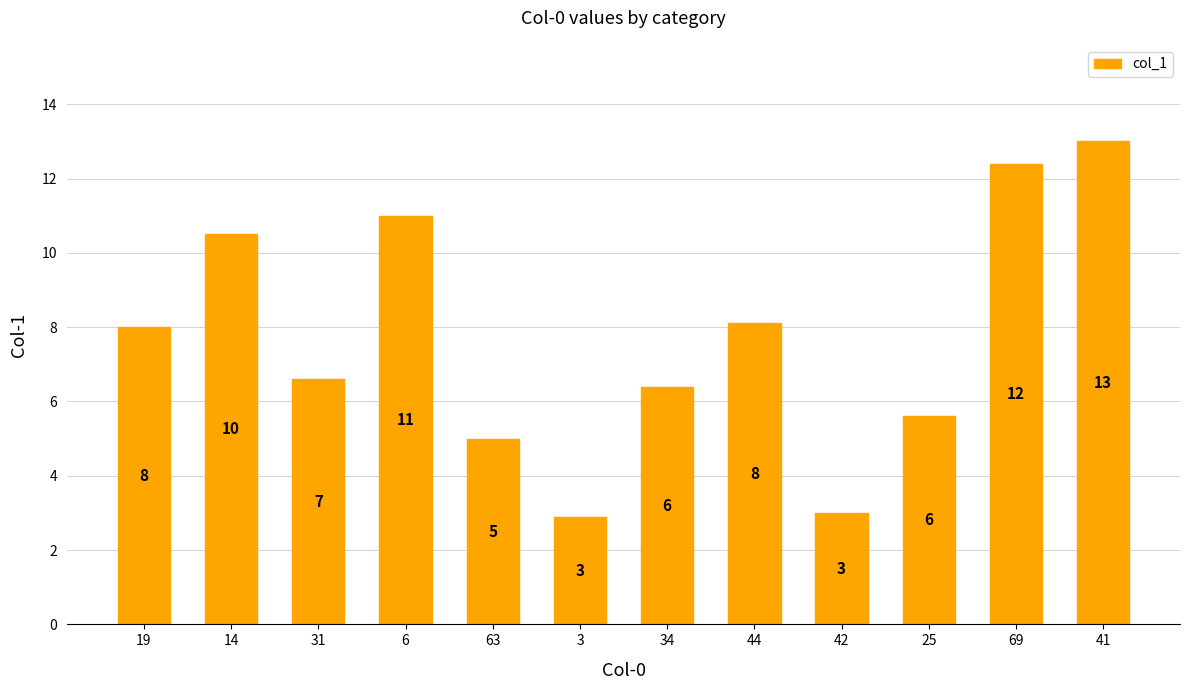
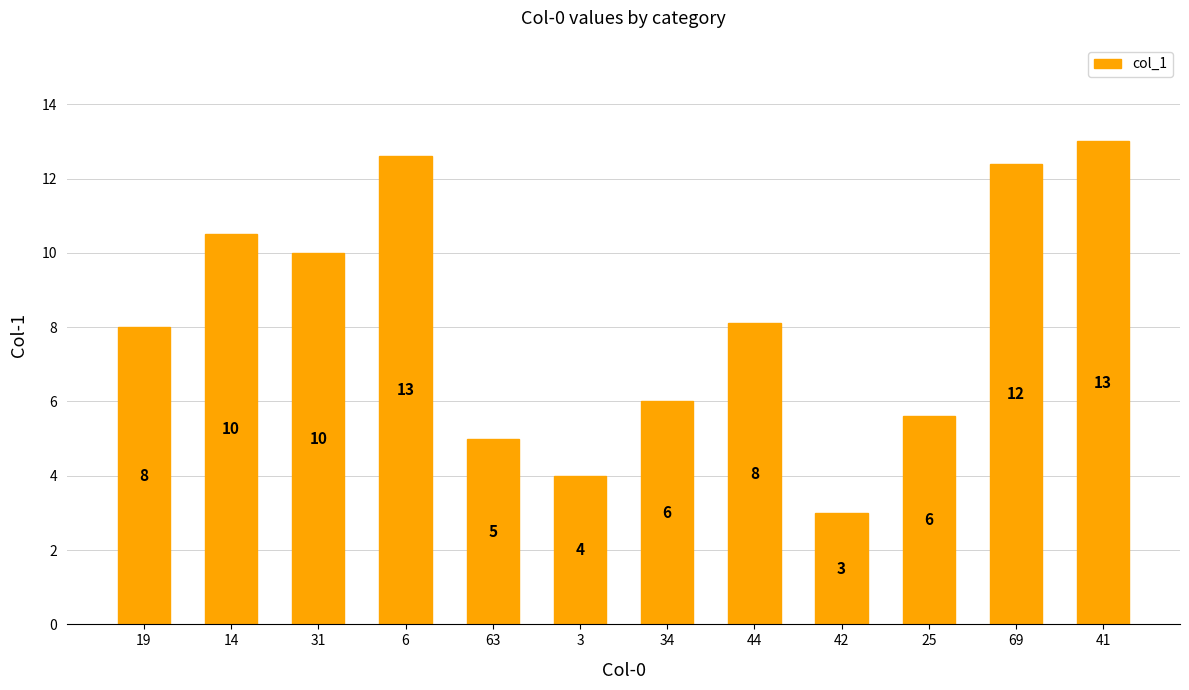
  {
    "19": 8,
    "14": 10,
-   "31": 7,
-   "6": 11,
+   "31": 10,
+   "6": 13,
    "63": 5,
-   "3": 3,
-   "34": 6.4,
+   "3": 4,
+   "34": 6.0,
    "44": 8,
    "42": 3,
    "25": 6,
    "69": 12,
    "41": 13
  }
